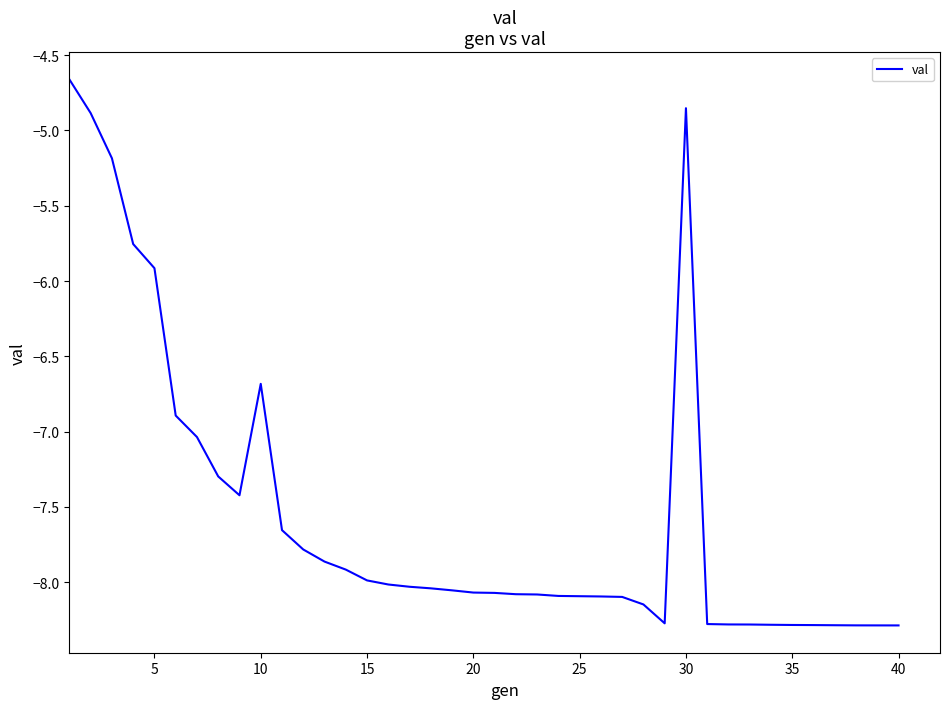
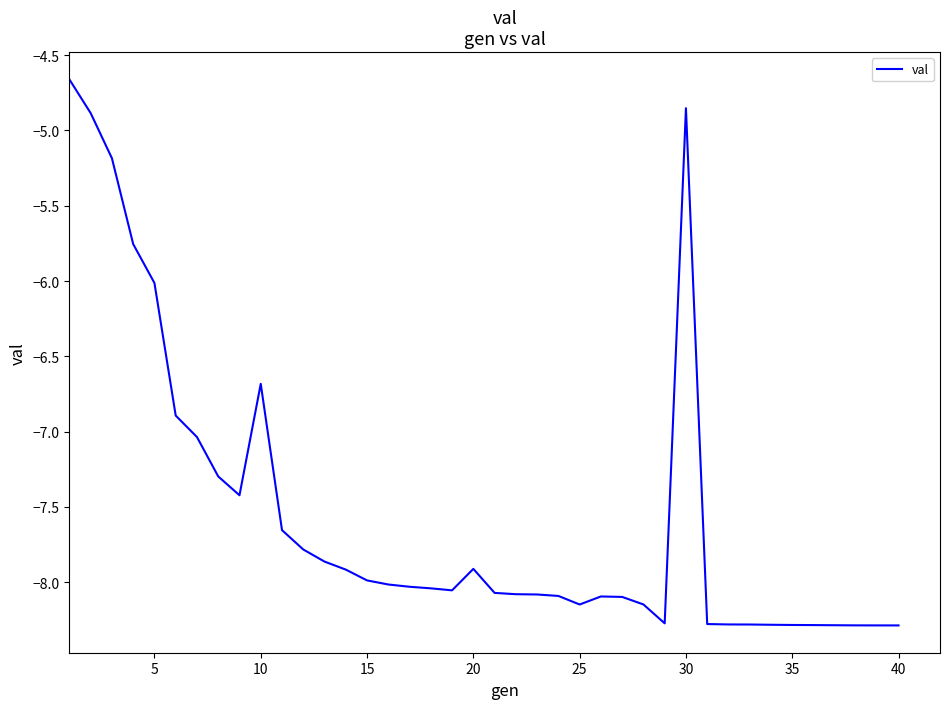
  {
-   "5": -5.91,
+   "5": -6.01,
    "10": -6.68,
    "15": -7.99,
-   "20": -8.07,
-   "25": -8.09,
+   "20": -7.91,
+   "25": -8.15,
    "30": -4.85,
    "35": -8.28,
    "40": -8.29
  }
